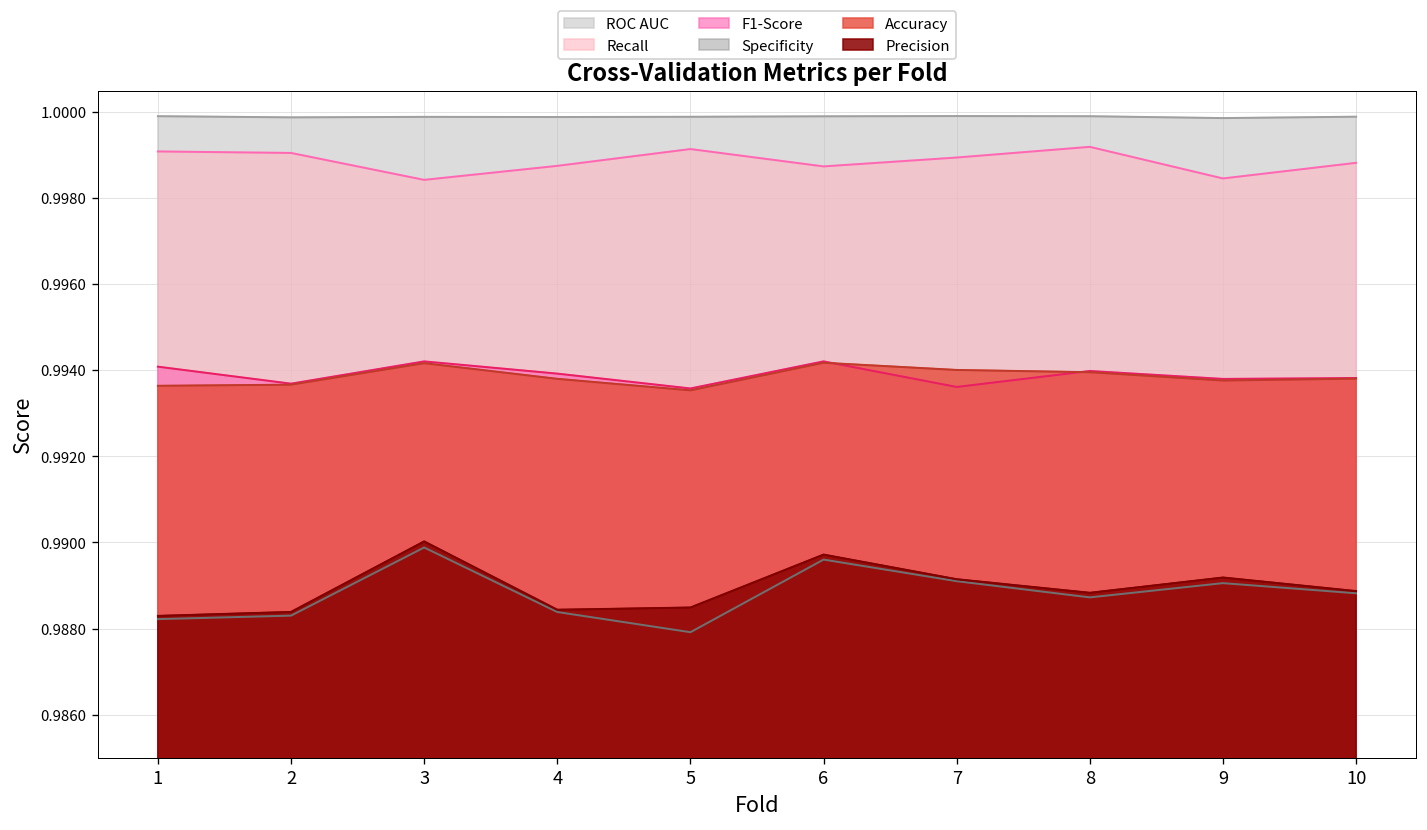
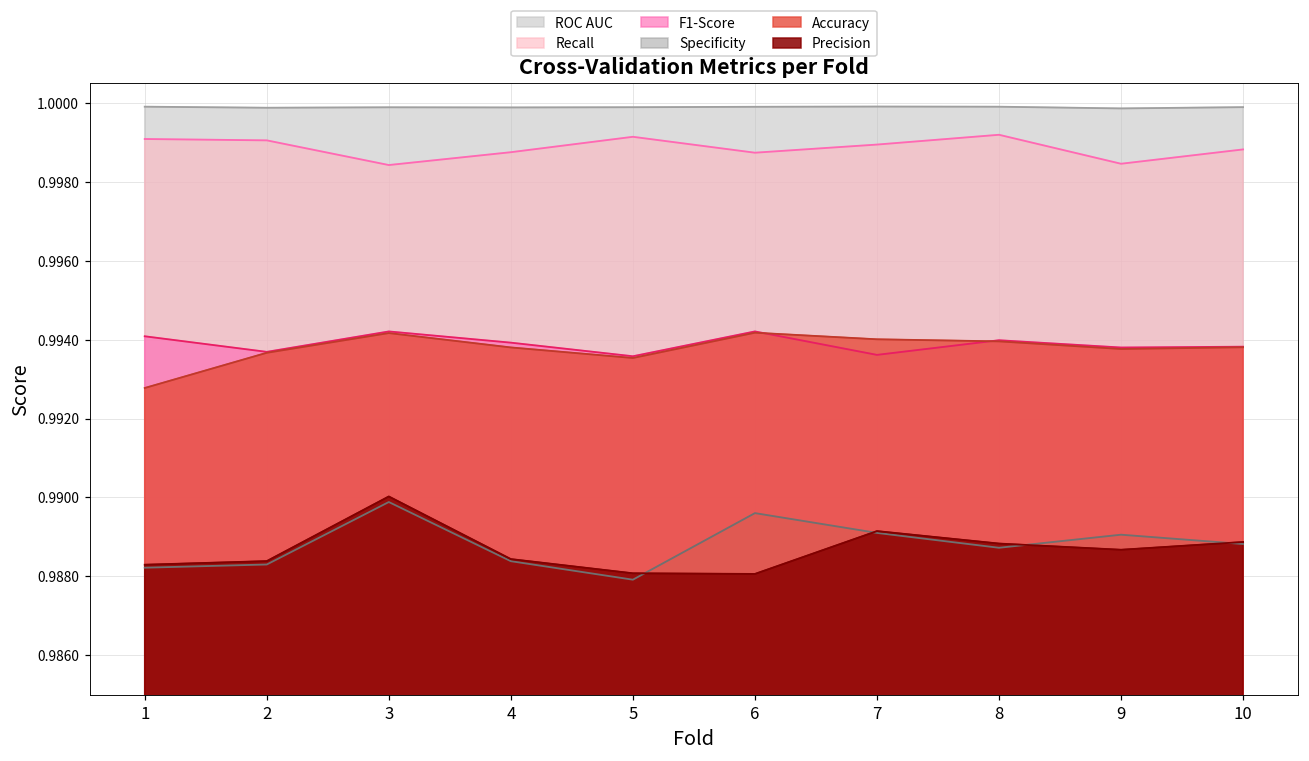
  {
    "F1-Score": {
      "1": 0.9941,
      "4": 0.9939,
      "7": 0.9936
    },
    "Accuracy": {
-     "1": 0.9936,
+     "1": 0.9928,
      "4": 0.9938,
      "7": 0.9940
    },
    "Precision": {
      "1": 0.9883,
      "2": 0.9884,
      "3": 0.9900,
-     "5": 0.9885,
-     "6": 0.9897,
+     "5": 0.9881,
+     "6": 0.9881,
      "8": 0.9888,
-     "9": 0.9892
+     "9": 0.9887
    }
  }
